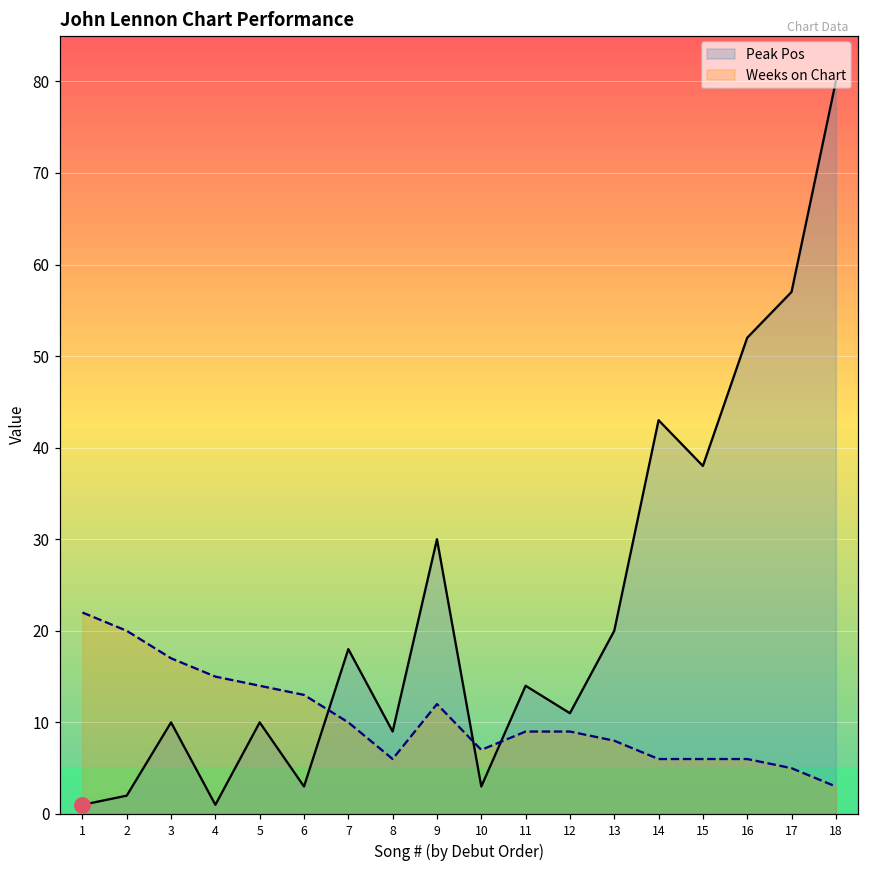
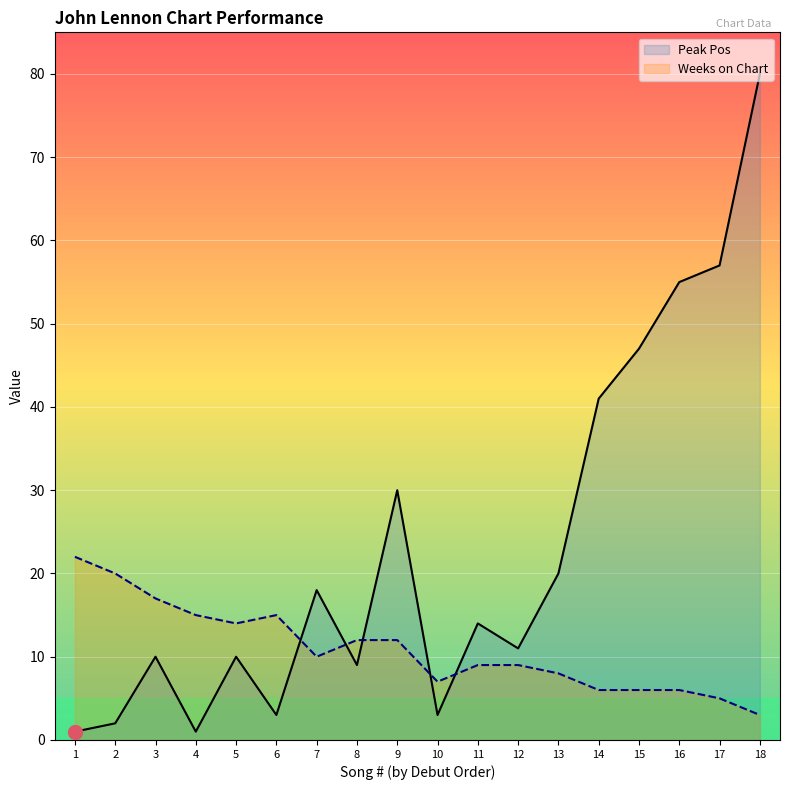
  {
    "Peak Pos": {
      "3": 10,
      "5": 10,
      "7": 18,
      "8": 9,
      "9": 30,
      "11": 14,
      "12": 11,
      "13": 20,
-     "14": 43,
-     "15": 38,
-     "16": 52,
+     "14": 41,
+     "15": 47,
+     "16": 55,
      "17": 57
    },
    "Weeks on Chart": {
      "1": 22,
      "2": 20,
      "3": 17,
      "4": 15,
      "5": 14,
-     "6": 13,
+     "6": 15,
      "7": 10,
-     "8": 6,
+     "8": 12,
      "9": 12,
      "10": 7,
      "11": 9,
      "12": 9,
      "13": 8,
      "14": 6,
      "15": 6,
      "16": 6
    }
  }
